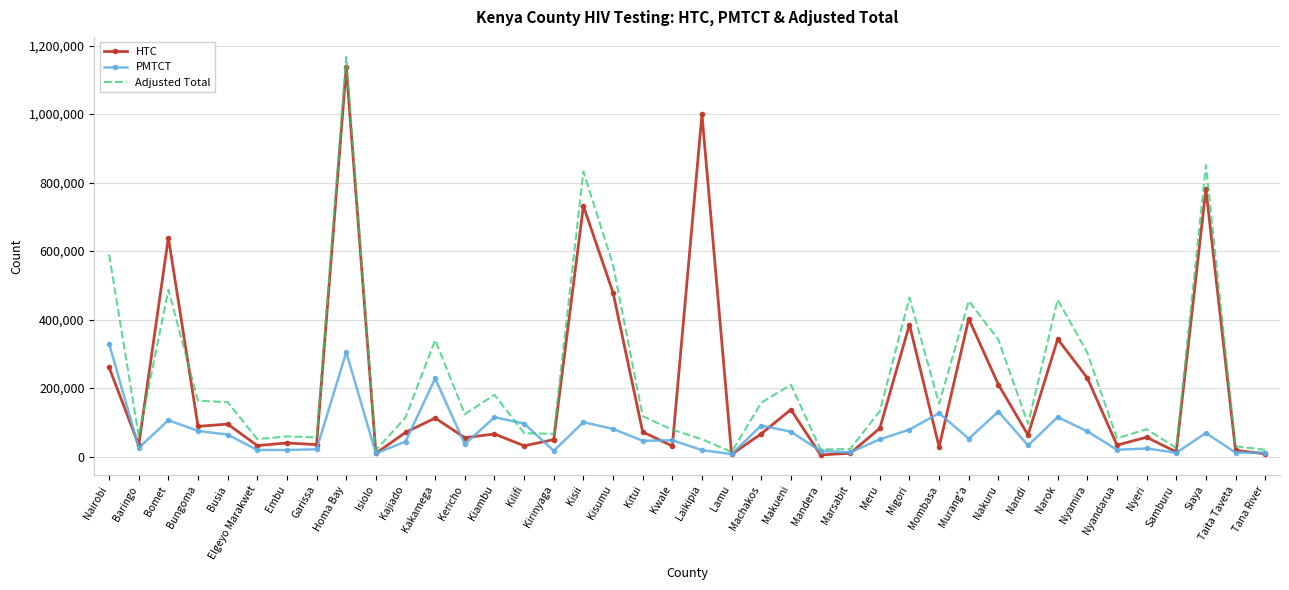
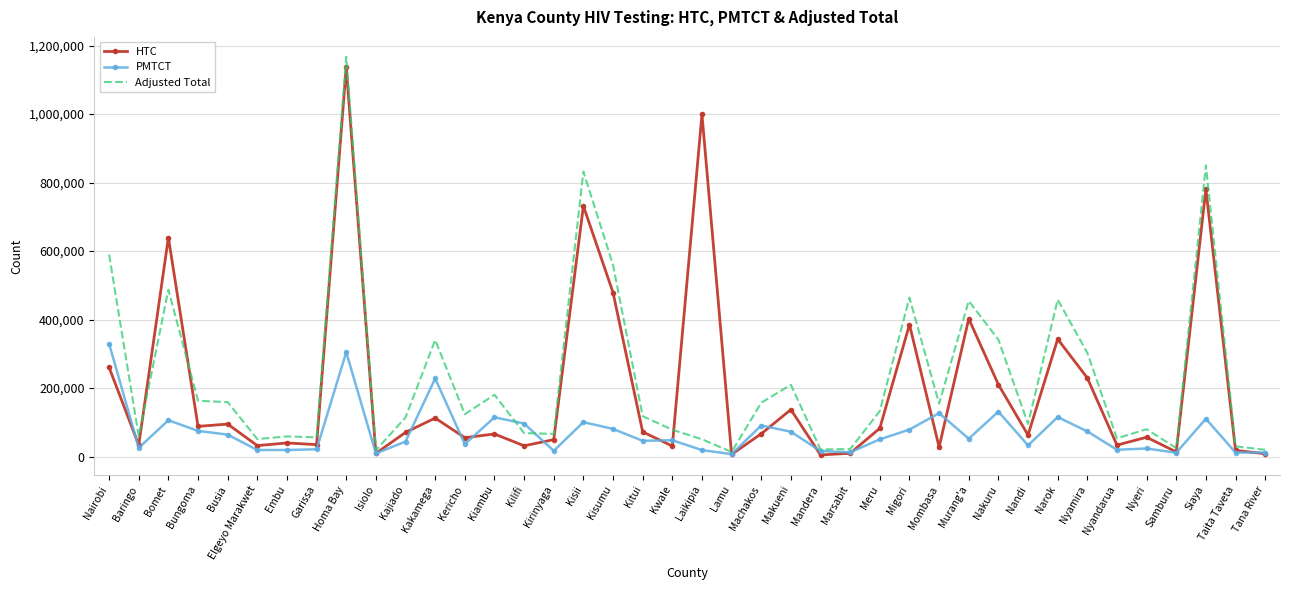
  {
    "HTC": {
      "Nairobi": "260,000",
      "Baringo": "30,000",
      "Bomet": "640,000",
      "Bungoma": "90,000",
      "Busia": "90,000",
      "Elgeyo Marakwet": "30,000",
      "Embu": "40,000",
      "Garissa": "30,000",
      "Homa Bay": "1,140,000",
      "Kajiado": "70,000",
      "Kakamega": "110,000",
      "Kericho": "60,000",
      "Kiambu": "70,000",
      "Kilifi": "30,000",
      "Kirinyaga": "50,000",
      "Kisii": "730,000",
      "Kisumu": "480,000",
      "Kitui": "70,000",
      "Kwale": "30,000",
      "Laikipia": "1,000,000",
      "Machakos": "70,000",
      "Makueni": "140,000",
      "Mandera": "0",
      "Meru": "80,000",
      "Migori": "390,000",
      "Mombasa": "30,000",
      "Murang'a": "400,000",
      "Nakuru": "210,000",
      "Nandi": "60,000",
      "Narok": "340,000",
      "Nyamira": "230,000",
      "Nyandarua": "30,000",
      "Nyeri": "60,000",
      "Siaya": "780,000"
    },
    "PMTCT": {
      "Nairobi": "330,000",
      "Baringo": "30,000",
      "Bomet": "110,000",
      "Bungoma": "70,000",
      "Busia": "60,000",
      "Elgeyo Marakwet": "20,000",
      "Embu": "20,000",
      "Garissa": "20,000",
      "Homa Bay": "300,000",
      "Kajiado": "40,000",
      "Kakamega": "230,000",
      "Kericho": "40,000",
      "Kiambu": "110,000",
      "Kilifi": "100,000",
      "Kirinyaga": "20,000",
      "Kisii": "100,000",
      "Kisumu": "80,000",
      "Kitui": "50,000",
      "Kwale": "50,000",
      "Laikipia": "20,000",
      "Machakos": "90,000",
      "Makueni": "70,000",
      "Meru": "50,000",
      "Migori": "80,000",
      "Mombasa": "130,000",
      "Murang'a": "50,000",
      "Nakuru": "130,000",
      "Nandi": "30,000",
      "Narok": "120,000",
      "Nyamira": "70,000",
      "Nyandarua": "20,000",
      "Nyeri": "20,000",
-     "Siaya": "70,000"
+     "Siaya": "110,000"
    },
    "Adjusted Total": {
      "Nairobi": "590,000",
      "Baringo": "60,000",
      "Bomet": "490,000",
      "Bungoma": "160,000",
      "Busia": "160,000",
      "Elgeyo Marakwet": "50,000",
      "Embu": "60,000",
      "Garissa": "60,000",
      "Homa Bay": "1,170,000",
      "Isiolo": "20,000",
      "Kajiado": "110,000",
      "Kakamega": "340,000",
      "Kericho": "120,000",
      "Kiambu": "180,000",
      "Kilifi": "70,000",
      "Kirinyaga": "70,000",
      "Kisii": "830,000",
      "Kisumu": "560,000",
      "Kitui": "120,000",
      "Kwale": "80,000",
      "Laikipia": "50,000",
      "Machakos": "160,000",
      "Makueni": "210,000",
      "Marsabit": "20,000",
      "Meru": "130,000",
      "Migori": "460,000",
      "Mombasa": "150,000",
      "Murang'a": "450,000",
      "Nakuru": "340,000",
      "Nandi": "100,000",
      "Narok": "460,000",
      "Nyamira": "300,000",
      "Nyandarua": "50,000",
      "Nyeri": "80,000",
      "Samburu": "20,000",
      "Siaya": "850,000",
      "Taita Taveta": "30,000",
      "Tana River": "20,000"
    }
  }
